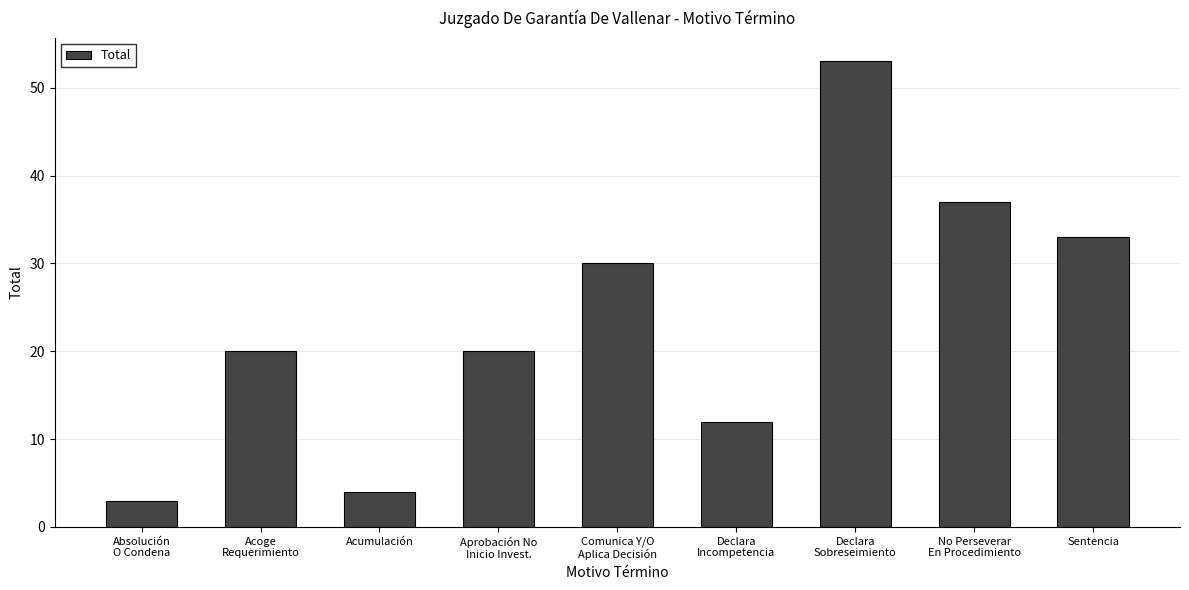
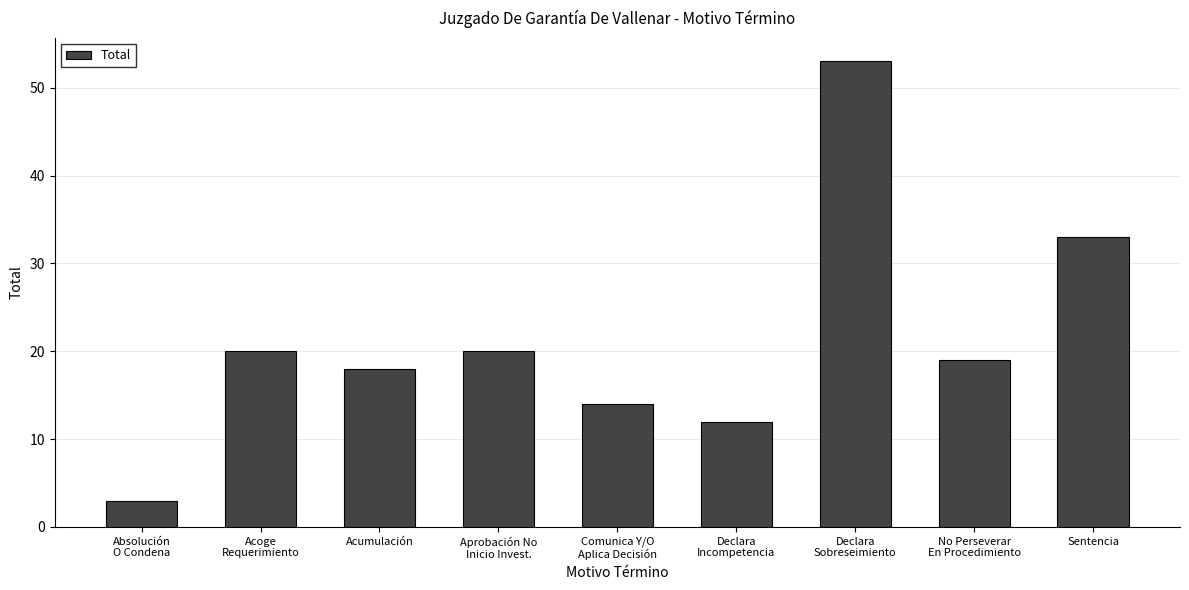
  {
    "Absolución O Condena": 3,
    "Acoge Requerimiento": 20,
-   "Acumulación": 4,
+   "Acumulación": 18,
    "Aprobación No Inicio Invest.": 20,
-   "Comunica Y/O Aplica Decisión": 30,
+   "Comunica Y/O Aplica Decisión": 14,
    "Declara Incompetencia": 12,
    "Declara Sobreseimiento": 53,
-   "No Perseverar En Procedimiento": 37,
+   "No Perseverar En Procedimiento": 19,
    "Sentencia": 33
  }
